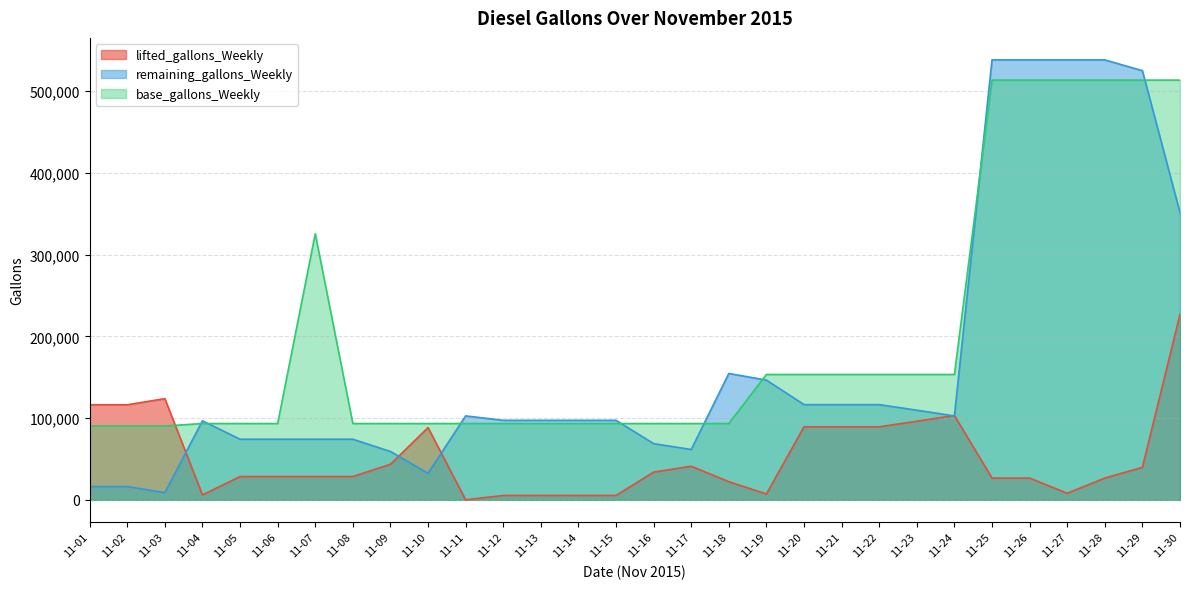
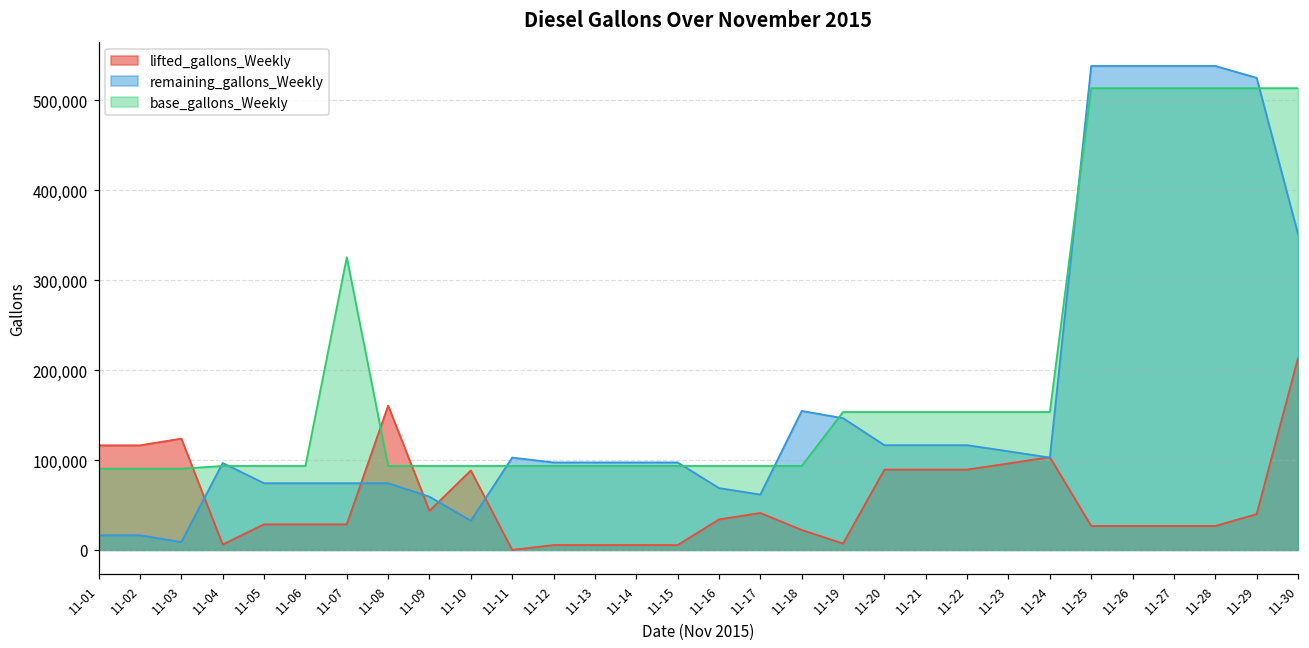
  {
    "lifted_gallons_Weekly": {
      "11-01": "120,000",
      "11-02": "120,000",
      "11-03": "120,000",
      "11-04": "10,000",
      "11-05": "30,000",
      "11-06": "30,000",
      "11-07": "30,000",
-     "11-08": "30,000",
+     "11-08": "160,000",
      "11-09": "40,000",
      "11-10": "90,000",
      "11-11": "0",
      "11-12": "10,000",
      "11-13": "10,000",
      "11-14": "10,000",
      "11-15": "10,000",
      "11-16": "30,000",
      "11-17": "40,000",
      "11-18": "20,000",
      "11-19": "10,000",
      "11-20": "90,000",
      "11-21": "90,000",
      "11-22": "90,000",
      "11-23": "100,000",
      "11-25": "30,000",
      "11-26": "30,000",
-     "11-27": "10,000",
+     "11-27": "30,000",
      "11-28": "30,000",
      "11-29": "40,000",
-     "11-30": "230,000"
+     "11-30": "210,000"
    },
    "remaining_gallons_Weekly": {
      "11-01": "20,000",
      "11-02": "20,000",
      "11-03": "10,000",
      "11-04": "100,000",
      "11-05": "70,000",
      "11-06": "70,000",
      "11-07": "70,000",
      "11-08": "70,000",
      "11-09": "60,000",
      "11-10": "30,000",
      "11-11": "100,000",
      "11-12": "100,000",
      "11-13": "100,000",
      "11-14": "100,000",
      "11-15": "100,000",
      "11-16": "70,000",
      "11-17": "60,000",
      "11-18": "150,000",
      "11-19": "150,000",
      "11-20": "120,000",
      "11-21": "120,000",
      "11-22": "120,000",
      "11-23": "110,000",
      "11-25": "540,000",
      "11-26": "540,000",
      "11-27": "540,000",
      "11-28": "540,000",
      "11-29": "520,000",
      "11-30": "350,000"
    },
    "base_gallons_Weekly": {
      "11-01": "90,000",
      "11-02": "90,000",
      "11-03": "90,000",
      "11-04": "90,000",
      "11-05": "90,000",
      "11-06": "90,000",
      "11-07": "330,000",
      "11-08": "90,000",
      "11-09": "90,000",
      "11-10": "90,000",
      "11-11": "90,000",
      "11-12": "90,000",
      "11-13": "90,000",
      "11-14": "90,000",
      "11-15": "90,000",
      "11-16": "90,000",
      "11-17": "90,000",
      "11-18": "90,000",
      "11-19": "150,000",
      "11-20": "150,000",
      "11-21": "150,000",
      "11-22": "150,000",
      "11-23": "150,000",
      "11-24": "150,000",
      "11-25": "510,000",
      "11-26": "510,000",
      "11-27": "510,000",
      "11-28": "510,000",
      "11-29": "510,000",
      "11-30": "510,000"
    }
  }
